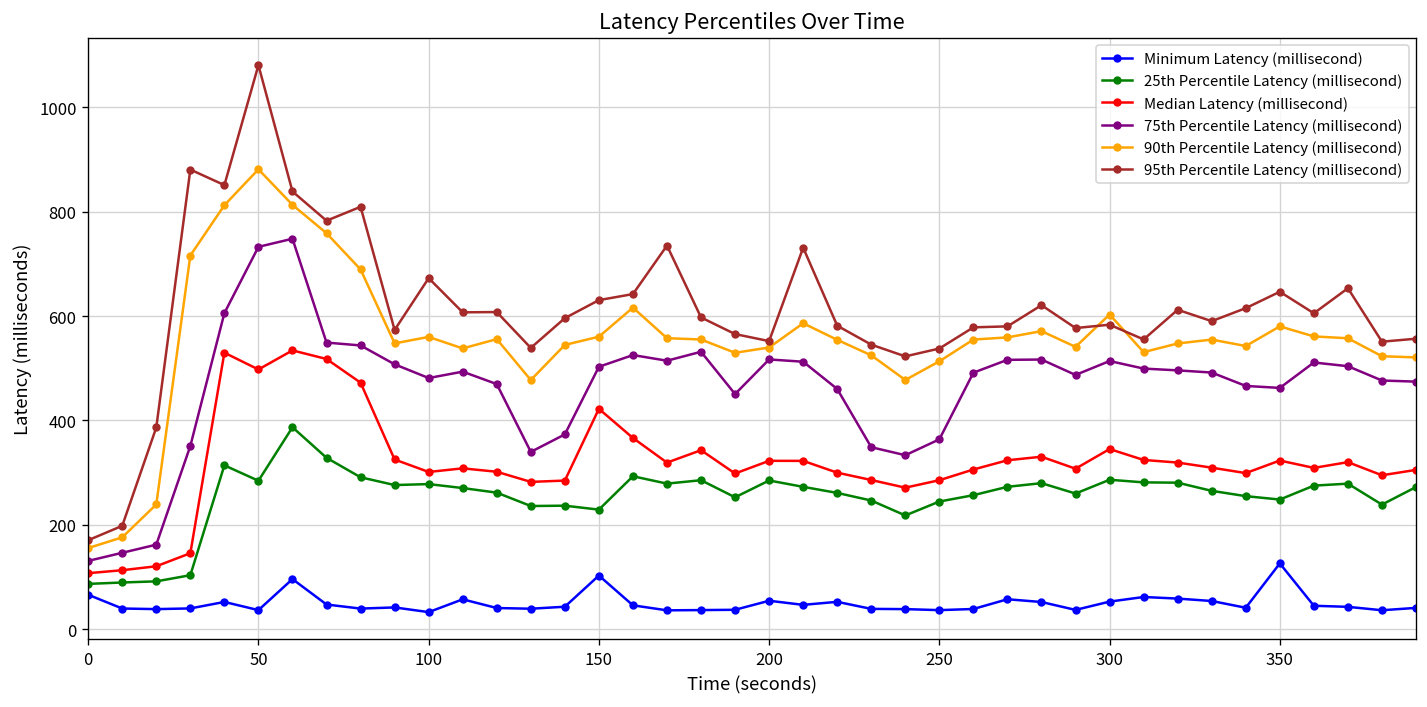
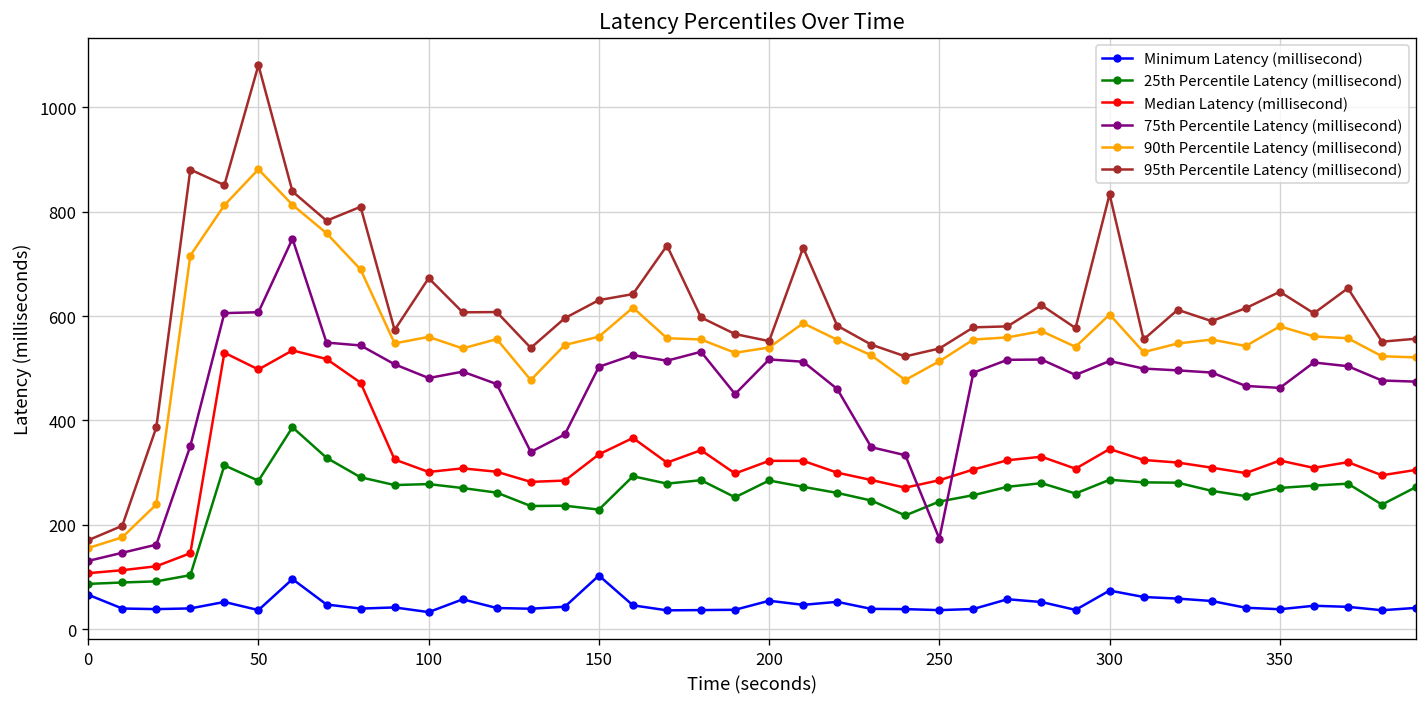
  {
    "Minimum Latency (millisecond)": {
      "0": 70,
      "50": 40,
      "100": 30,
      "150": 100,
      "200": 50,
      "250": 40,
-     "300": 50,
-     "350": 130
+     "300": 70,
+     "350": 40
    },
    "25th Percentile Latency (millisecond)": {
      "0": 90,
      "50": 280,
      "100": 280,
      "150": 230,
      "200": 280,
      "250": 240,
      "300": 290,
-     "350": 250
+     "350": 270
    },
    "Median Latency (millisecond)": {
      "0": 110,
      "50": 500,
      "100": 300,
-     "150": 420,
+     "150": 330,
      "200": 320,
      "250": 290,
      "300": 350,
      "350": 320
    },
    "75th Percentile Latency (millisecond)": {
      "0": 130,
-     "50": 730,
+     "50": 610,
      "100": 480,
      "150": 500,
      "200": 520,
-     "250": 360,
+     "250": 170,
      "300": 510,
      "350": 460
    },
    "90th Percentile Latency (millisecond)": {
      "0": 160,
      "50": 880,
      "100": 560,
      "150": 560,
      "200": 540,
      "250": 510,
      "300": 600,
      "350": 580
    },
    "95th Percentile Latency (millisecond)": {
      "0": 170,
      "50": 1080,
      "100": 670,
      "150": 630,
      "200": 550,
      "250": 540,
-     "300": 580,
+     "300": 830,
      "350": 650
    }
  }
